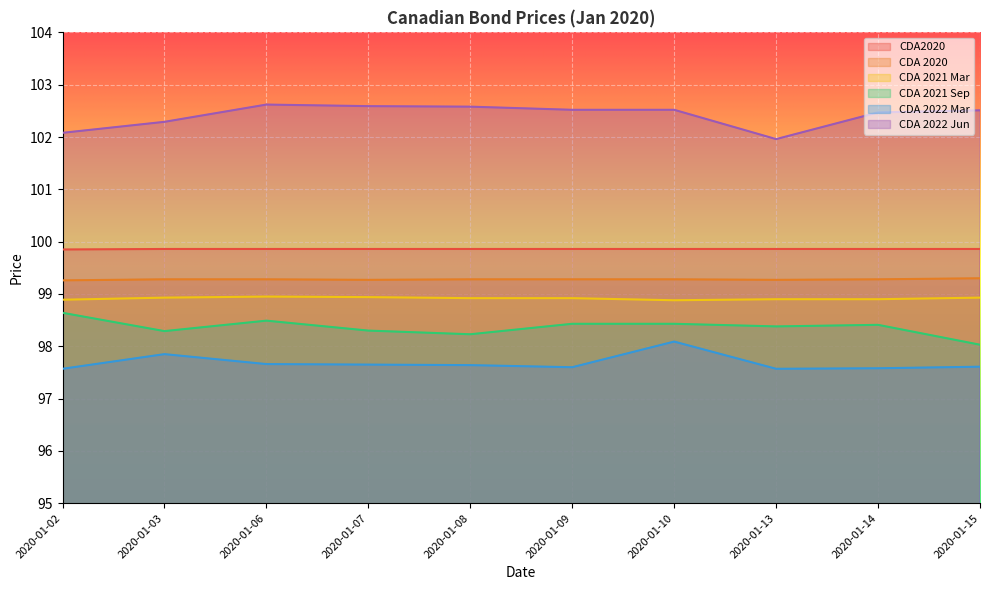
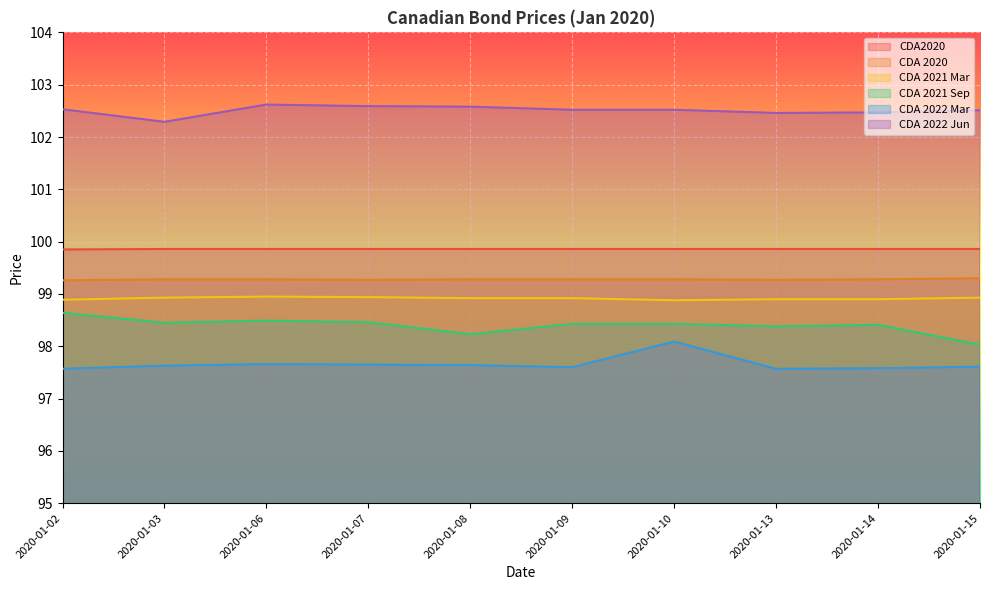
  {
    "CDA 2021 Sep": {
      "2020-01-02": 98.6,
-     "2020-01-03": 98.3,
+     "2020-01-03": 98.5,
      "2020-01-06": 98.5,
-     "2020-01-07": 98.3,
+     "2020-01-07": 98.5,
      "2020-01-08": 98.2,
      "2020-01-09": 98.4,
      "2020-01-10": 98.4,
      "2020-01-13": 98.4,
      "2020-01-14": 98.4,
      "2020-01-15": 98.0
    },
    "CDA 2022 Mar": {
      "2020-01-02": 97.6,
-     "2020-01-03": 97.9,
+     "2020-01-03": 97.6,
      "2020-01-06": 97.7,
      "2020-01-07": 97.7,
      "2020-01-08": 97.6,
      "2020-01-09": 97.6,
      "2020-01-10": 98.1,
      "2020-01-13": 97.6,
      "2020-01-14": 97.6,
      "2020-01-15": 97.6
    },
    "CDA 2022 Jun": {
-     "2020-01-02": 102.1,
+     "2020-01-02": 102.5,
      "2020-01-03": 102.3,
      "2020-01-06": 102.6,
      "2020-01-07": 102.6,
      "2020-01-08": 102.6,
      "2020-01-09": 102.5,
      "2020-01-10": 102.5,
-     "2020-01-13": 102.0,
+     "2020-01-13": 102.5,
      "2020-01-15": 102.5
    }
  }
